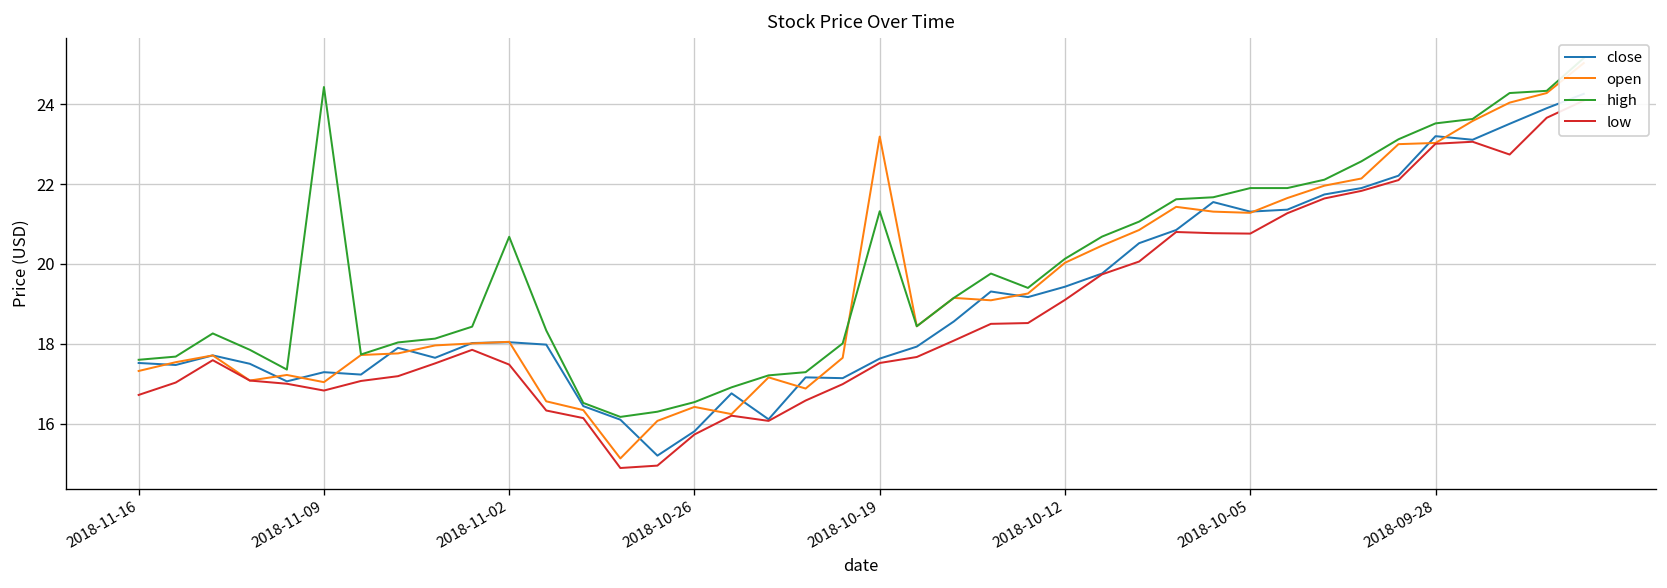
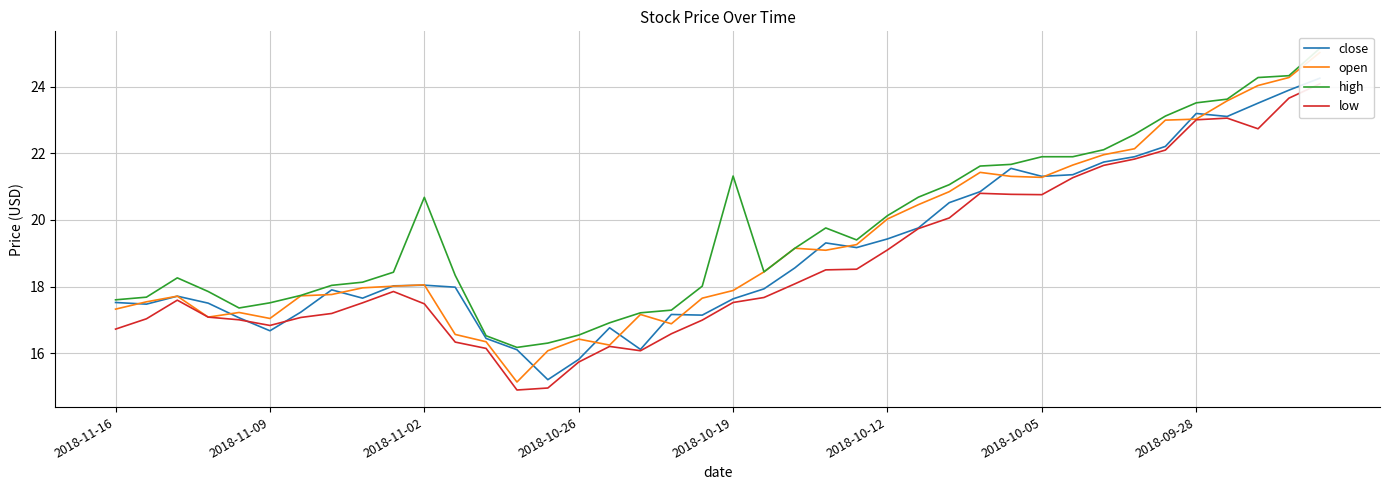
  {
    "close": {
      "2018-11-16": 17.5,
-     "2018-11-09": 17.3,
+     "2018-11-09": 16.7,
      "2018-10-26": 15.8,
      "2018-10-19": 17.6,
      "2018-10-12": 19.4,
      "2018-09-28": 23.2
    },
    "open": {
      "2018-11-16": 17.3,
      "2018-11-09": 17.0,
      "2018-10-26": 16.4,
-     "2018-10-19": 23.2,
+     "2018-10-19": 17.9,
      "2018-10-12": 20.0
    },
    "high": {
      "2018-11-16": 17.6,
-     "2018-11-09": 24.4,
+     "2018-11-09": 17.5,
      "2018-11-02": 20.7,
      "2018-10-26": 16.5,
      "2018-10-19": 21.3,
      "2018-10-12": 20.1,
      "2018-10-05": 21.9,
      "2018-09-28": 23.5
    },
    "low": {
      "2018-11-16": 16.7,
      "2018-11-09": 16.8,
      "2018-11-02": 17.5,
      "2018-10-26": 15.7,
      "2018-10-19": 17.5,
      "2018-10-12": 19.1,
      "2018-10-05": 20.8
    }
  }
